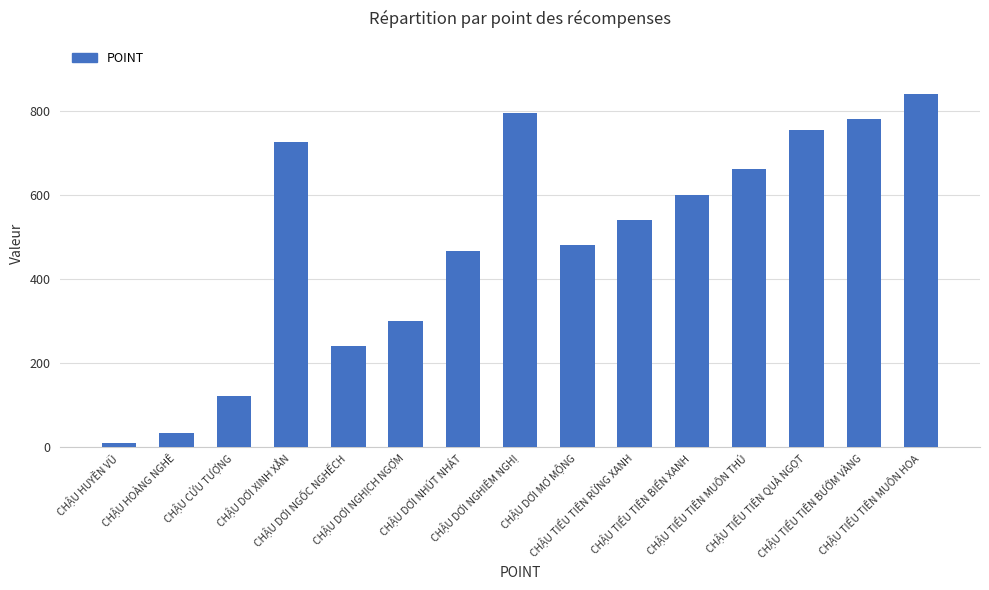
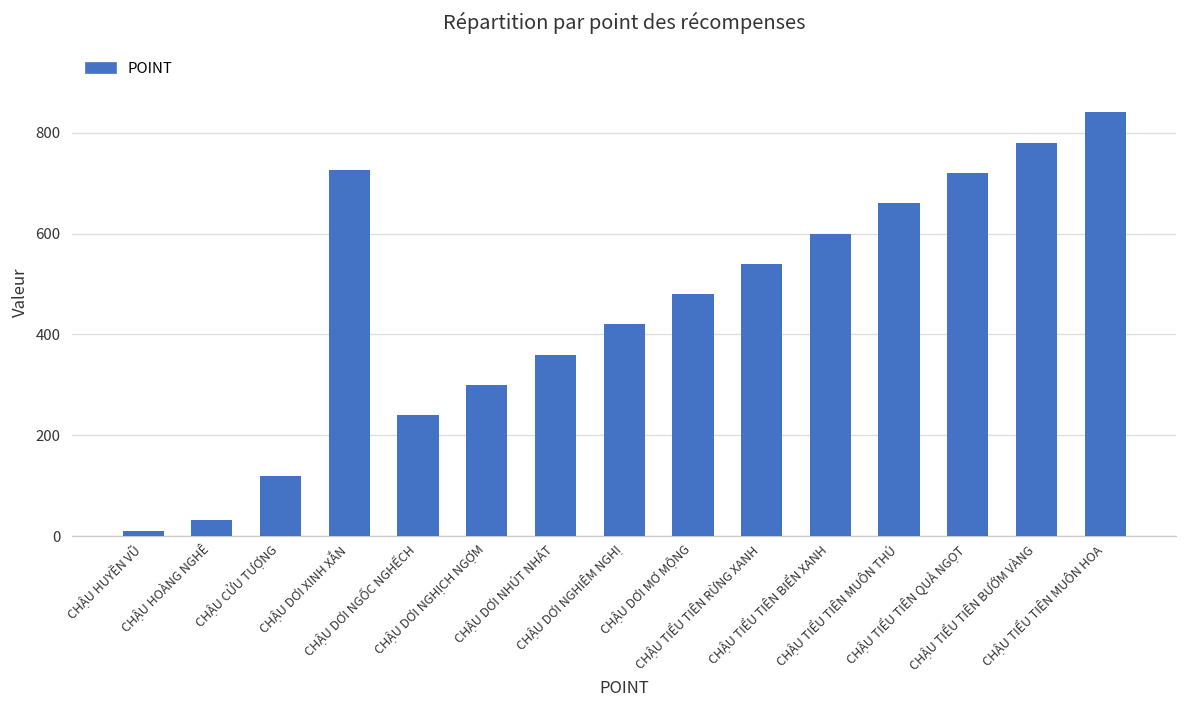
  {
    "CHẬU HUYỀN VŨ": 10,
    "CHẬU HOÀNG NGHÊ": 30,
    "CHẬU CỬU TƯỢNG": 120,
    "CHẬU DƠI XINH XẮN": 730,
    "CHẬU DƠI NGỐC NGHẾCH": 240,
    "CHẬU DƠI NGHỊCH NGỢM": 300,
-   "CHẬU DƠI NHÚT NHÁT": 470,
-   "CHẬU DƠI NGHIÊM NGHỊ": 800,
+   "CHẬU DƠI NHÚT NHÁT": 360,
+   "CHẬU DƠI NGHIÊM NGHỊ": 420,
    "CHẬU DƠI MƠ MỘNG": 480,
    "CHẬU TIỂU TIÊN RỪNG XANH": 540,
    "CHẬU TIỂU TIÊN BIỂN XANH": 600,
    "CHẬU TIỂU TIÊN MUÔN THÚ": 660,
-   "CHẬU TIỂU TIÊN QUẢ NGỌT": 750,
+   "CHẬU TIỂU TIÊN QUẢ NGỌT": 720,
    "CHẬU TIỂU TIÊN BƯỚM VÀNG": 780,
    "CHẬU TIỂU TIÊN MUÔN HOA": 840
  }
